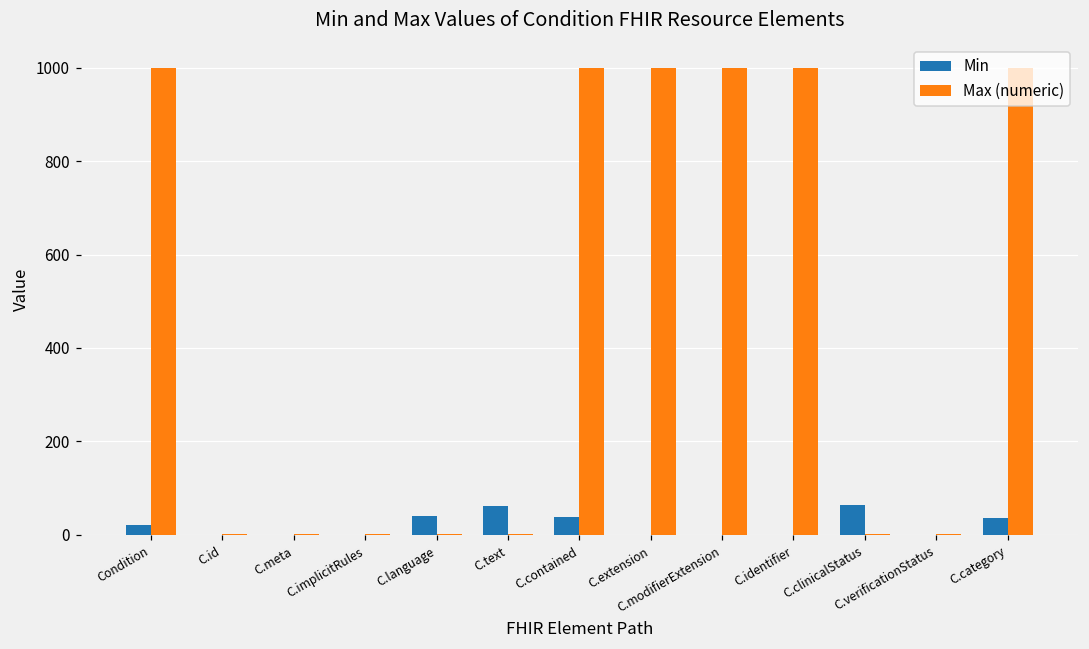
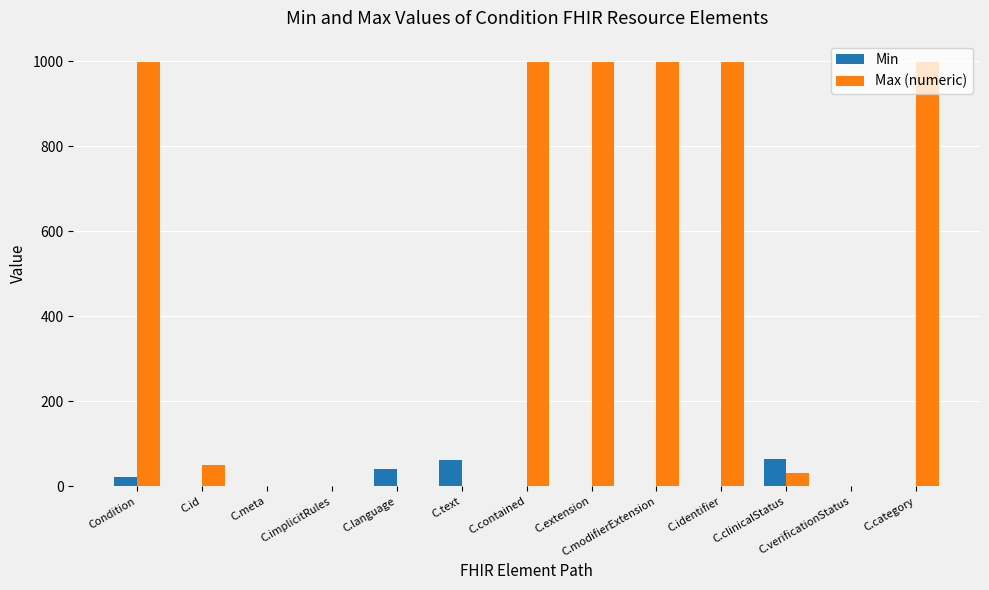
  {
    "Min": {
      "Condition": 20,
      "C.id": 0,
      "C.meta": 0,
      "C.implicitRules": 0,
      "C.language": 40,
      "C.text": 60,
-     "C.contained": 40,
+     "C.contained": 0,
      "C.extension": 0,
      "C.modifierExtension": 0,
      "C.identifier": 0,
      "C.clinicalStatus": 60,
      "C.verificationStatus": 0,
-     "C.category": 40
+     "C.category": 0
    },
    "Max (numeric)": {
      "Condition": 1000,
-     "C.id": 0,
+     "C.id": 50,
      "C.contained": 1000,
      "C.extension": 1000,
      "C.modifierExtension": 1000,
      "C.identifier": 1000,
-     "C.clinicalStatus": 0
+     "C.clinicalStatus": 30
    }
  }
